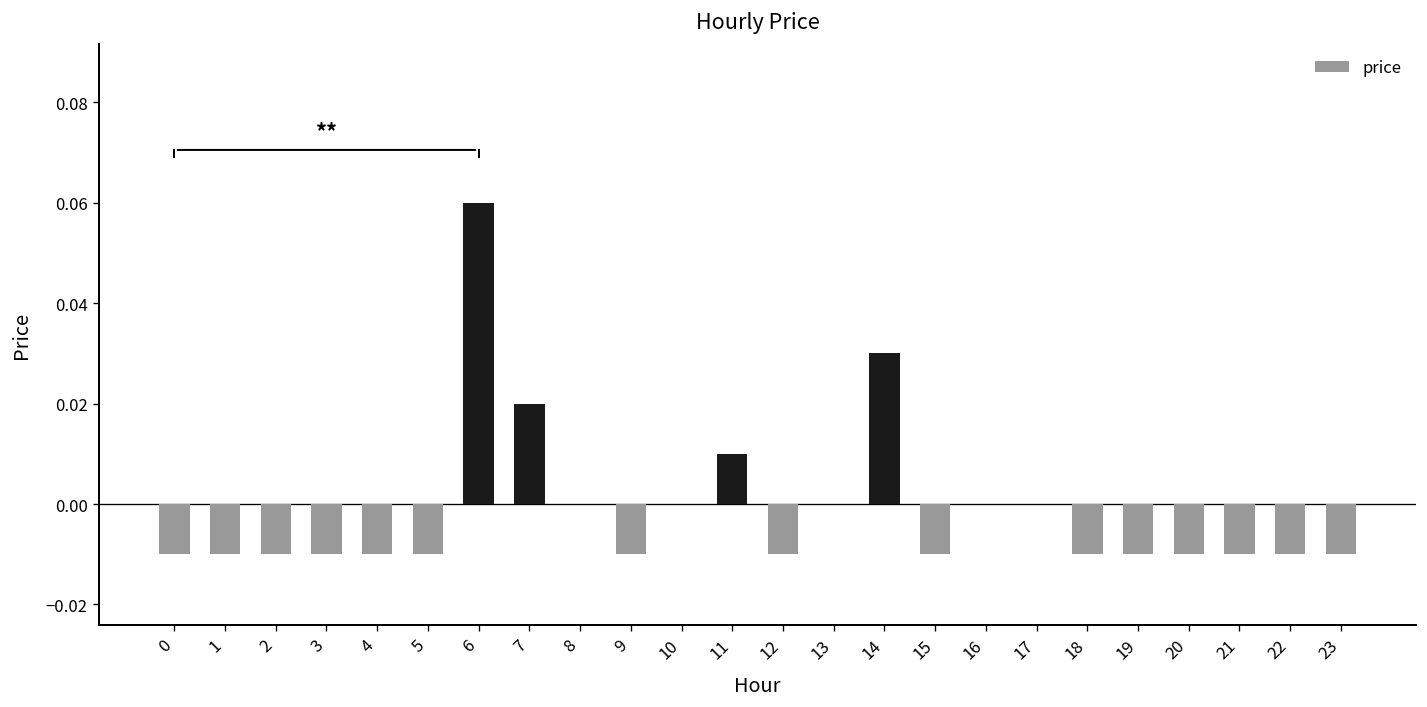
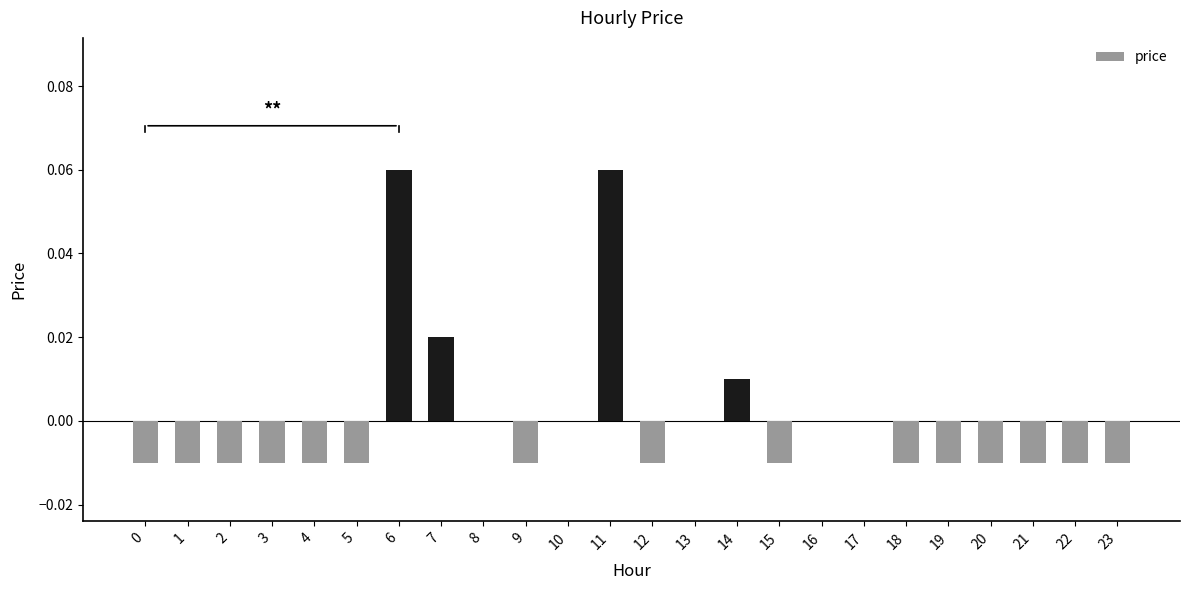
  {
    "price": {
      "0": -0.01,
      "1": -0.01,
      "2": -0.01,
      "3": -0.01,
      "4": -0.01,
      "5": -0.01,
      "6": 0.06,
      "7": 0.02,
      "8": 0.00,
      "9": -0.01,
      "10": 0.00,
-     "11": 0.01,
+     "11": 0.06,
      "12": -0.01,
      "13": 0.00,
-     "14": 0.03,
+     "14": 0.01,
      "15": -0.01,
      "16": 0.00,
      "17": 0.00,
      "18": -0.01,
      "19": -0.01,
      "20": -0.01,
      "21": -0.01,
      "22": -0.01,
      "23": -0.01
    }
  }
